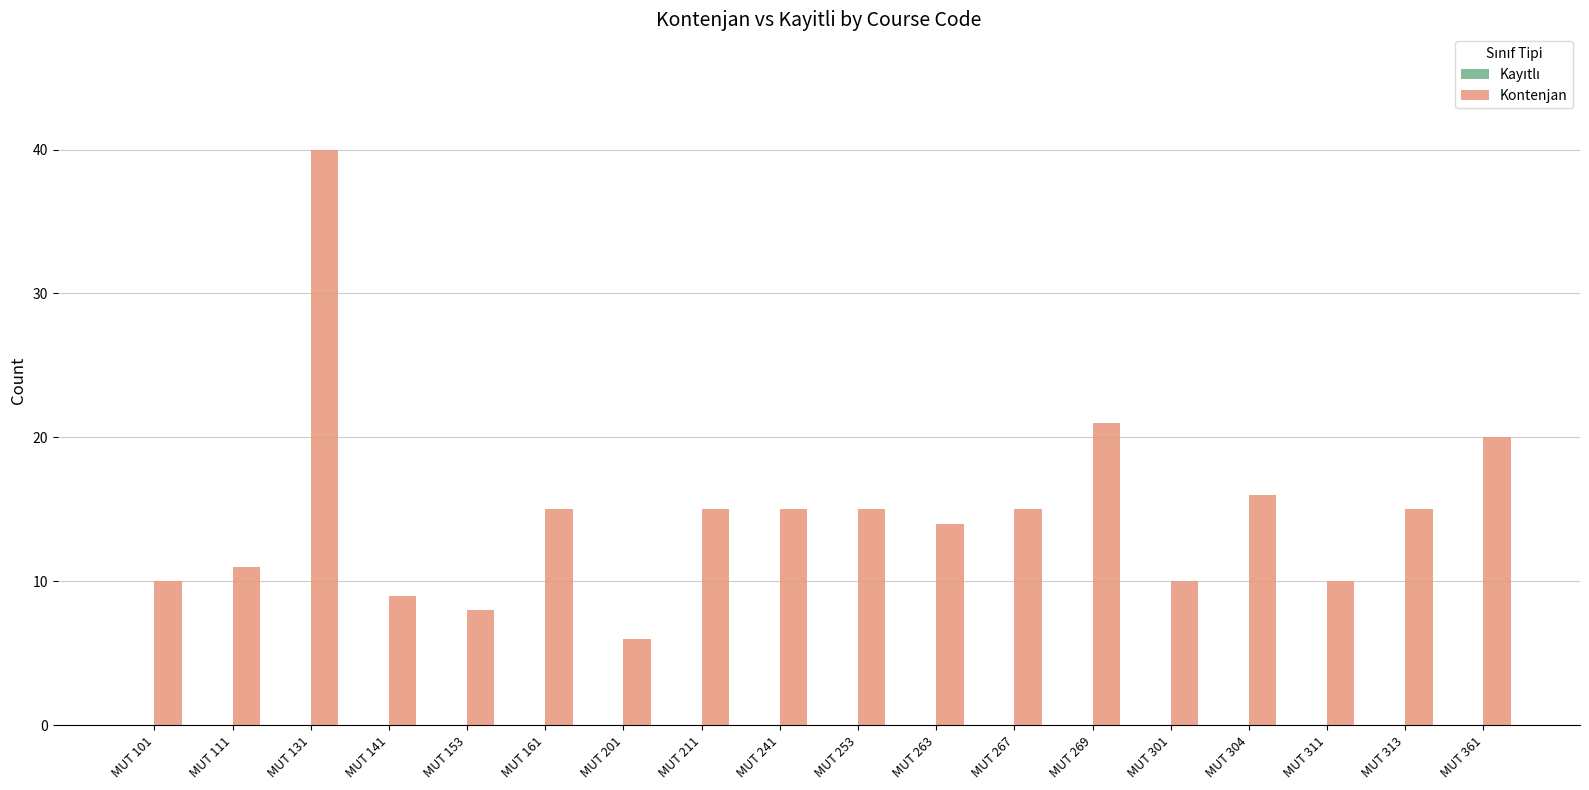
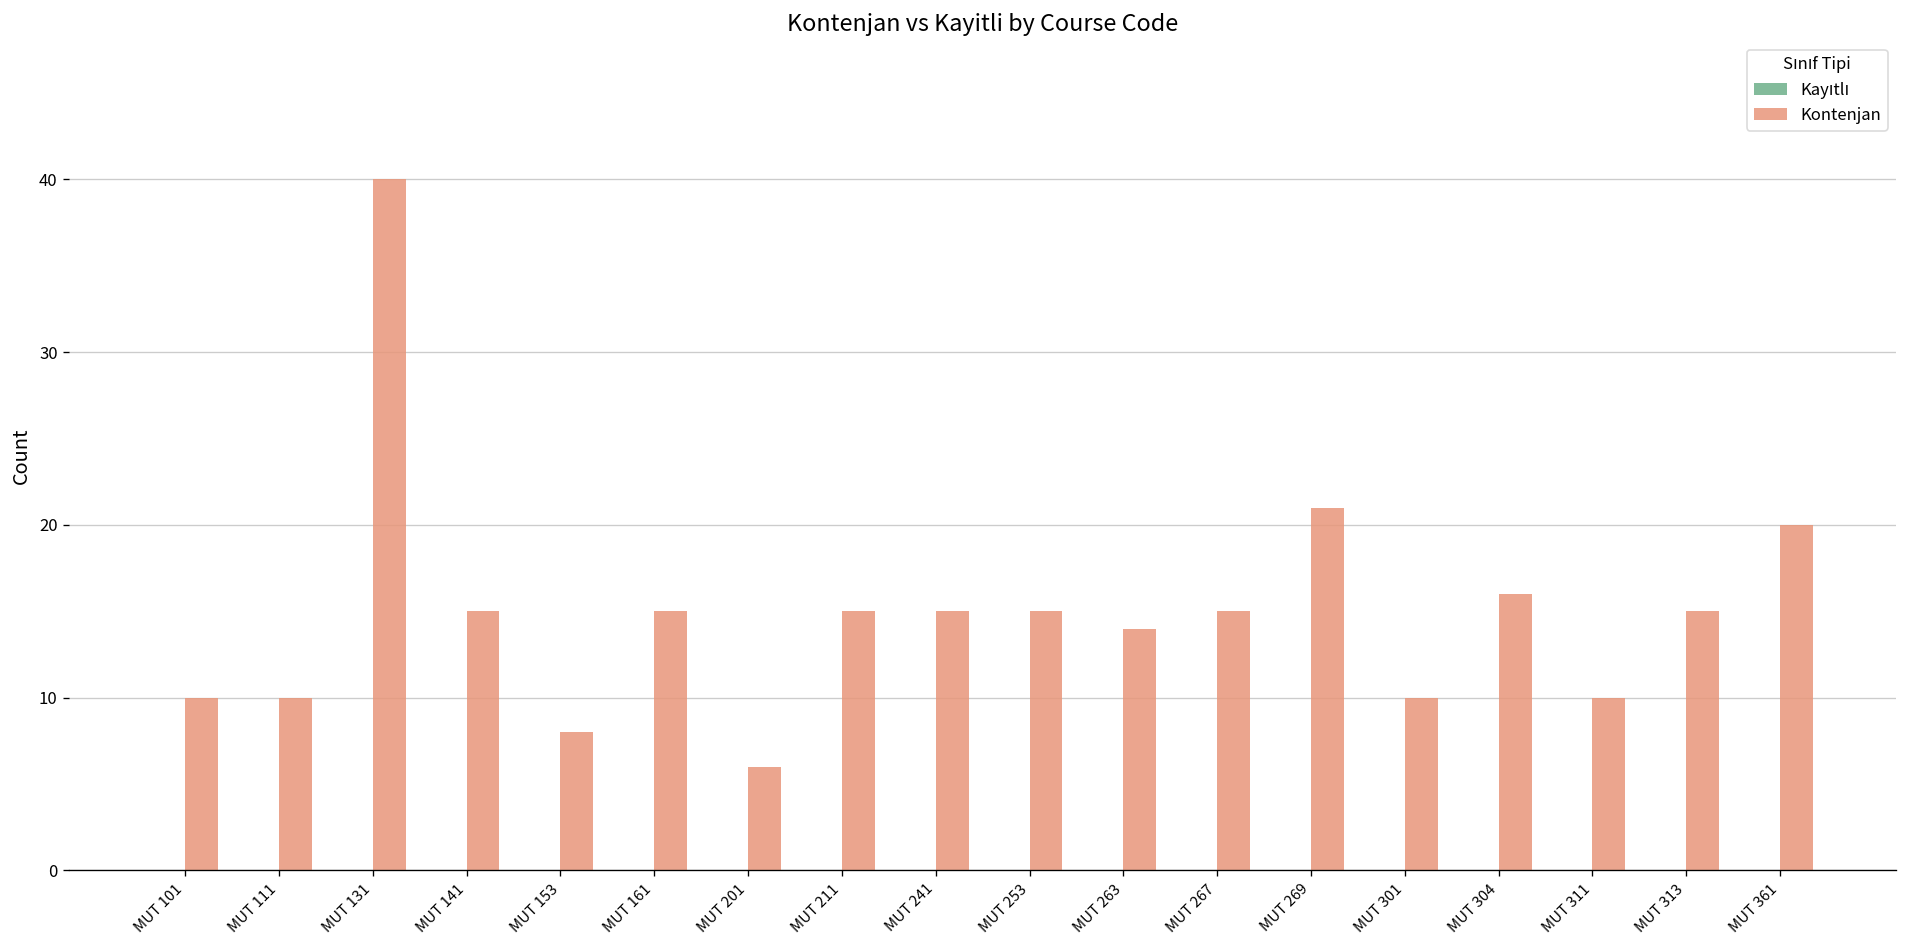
  {
    "Kayıtlı": {
      "MUT 101": 0,
      "MUT 111": 0,
      "MUT 131": 0,
      "MUT 141": 0,
      "MUT 153": 0,
      "MUT 161": 0,
      "MUT 201": 0,
      "MUT 211": 0,
      "MUT 241": 0,
      "MUT 253": 0,
      "MUT 263": 0,
      "MUT 267": 0,
      "MUT 269": 0,
      "MUT 301": 0,
      "MUT 304": 0,
      "MUT 311": 0,
      "MUT 313": 0,
      "MUT 361": 0
    },
    "Kontenjan": {
      "MUT 101": 10,
-     "MUT 111": 11,
+     "MUT 111": 10,
      "MUT 131": 40,
-     "MUT 141": 9,
+     "MUT 141": 15,
      "MUT 153": 8,
      "MUT 161": 15,
      "MUT 201": 6,
      "MUT 211": 15,
      "MUT 241": 15,
      "MUT 253": 15,
      "MUT 263": 14,
      "MUT 267": 15,
      "MUT 269": 21,
      "MUT 301": 10,
      "MUT 304": 16,
      "MUT 311": 10,
      "MUT 313": 15,
      "MUT 361": 20
    }
  }
